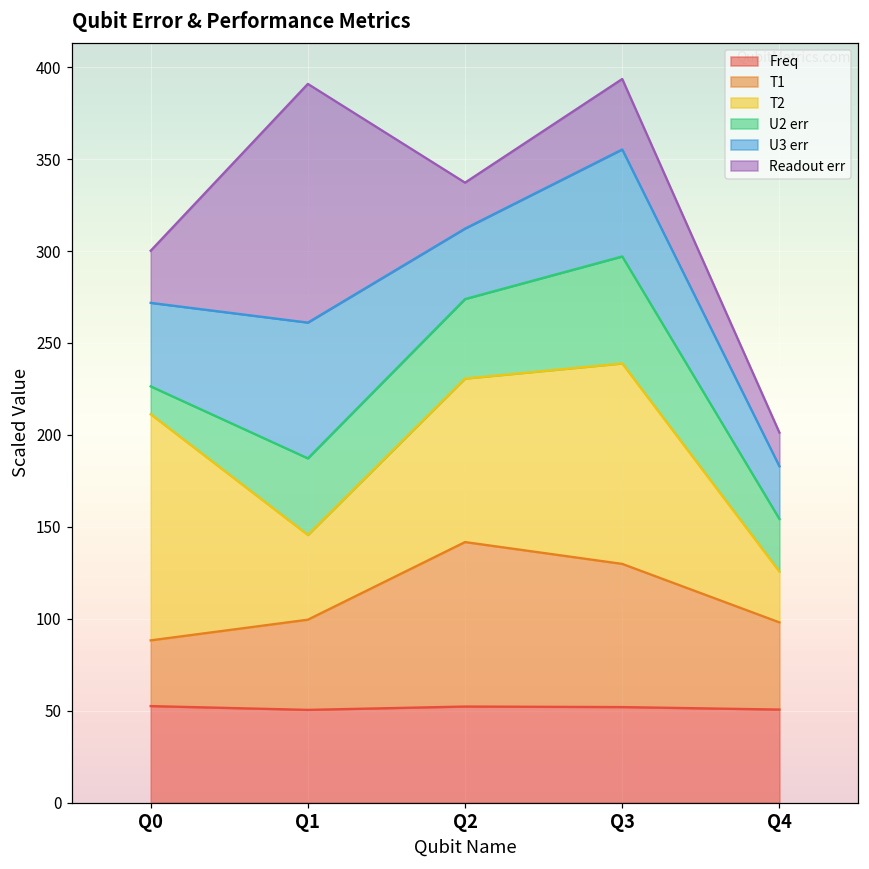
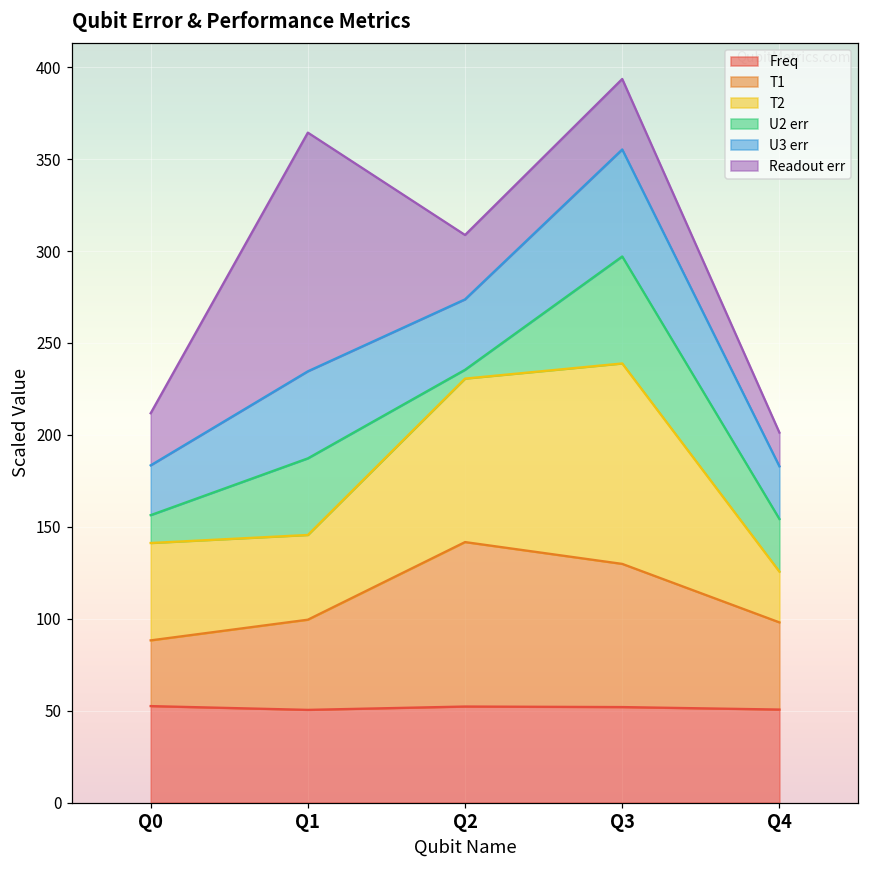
  {
    "T2": {
-     "Q0": 123,
+     "Q0": 53,
      "Q1": 46,
      "Q2": 89,
      "Q3": 109,
      "Q4": 28
    },
    "U2 err": {
      "Q0": 15,
      "Q1": 42,
-     "Q2": 43,
+     "Q2": 5,
      "Q3": 58,
      "Q4": 29
    },
    "U3 err": {
-     "Q0": 45,
-     "Q1": 74,
+     "Q0": 27,
+     "Q1": 47,
      "Q2": 38,
      "Q3": 58,
      "Q4": 29
    },
    "Readout err": {
      "Q0": 28,
      "Q1": 130,
-     "Q2": 25,
+     "Q2": 35,
      "Q3": 38,
      "Q4": 18
    }
  }
